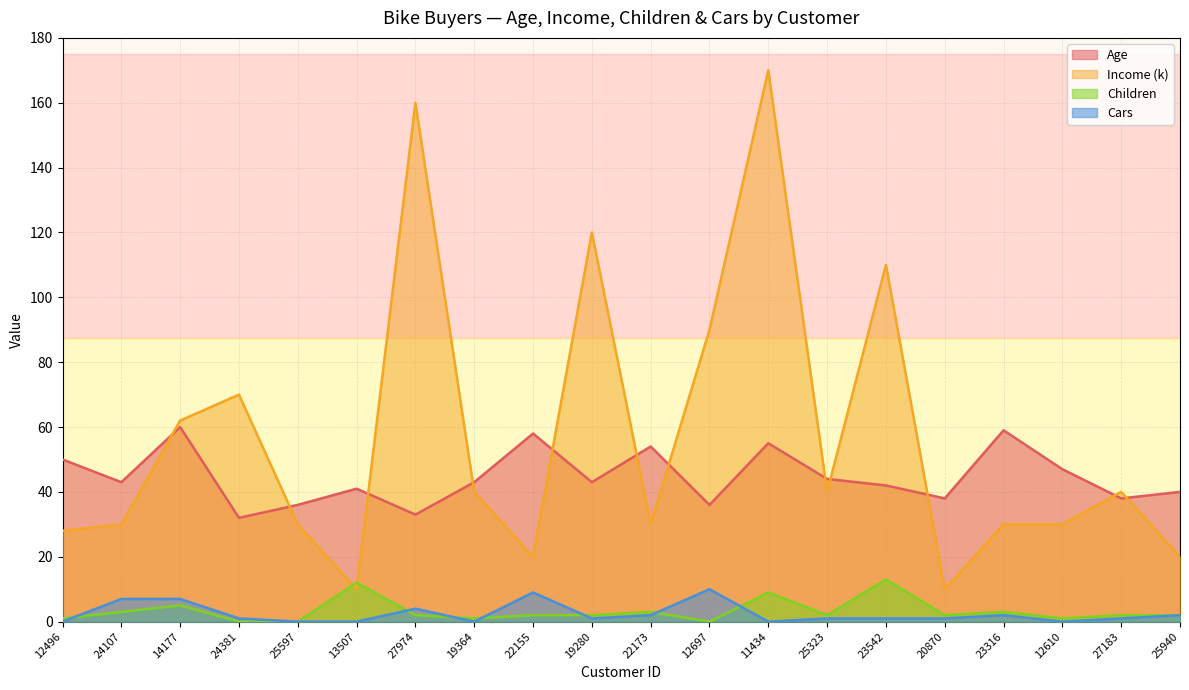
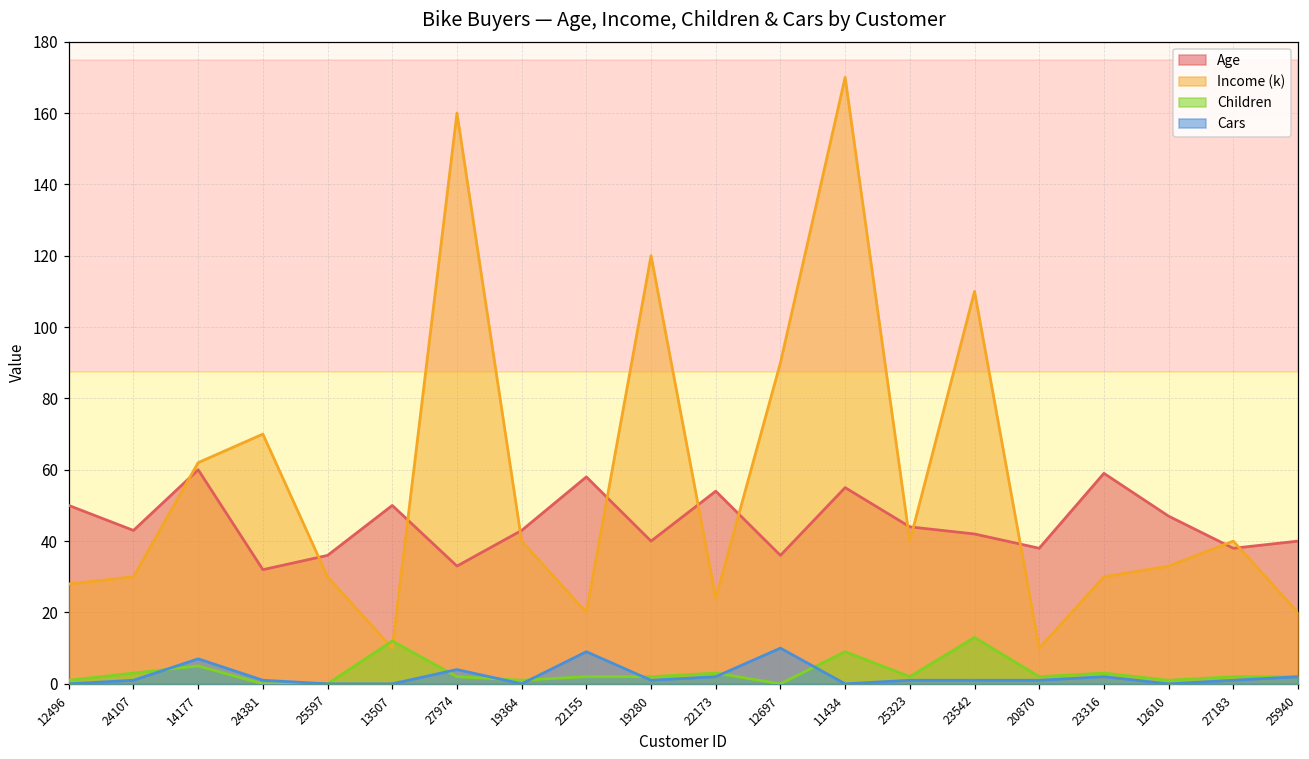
  {
    "Age": {
      "12496": 50,
      "24107": 43,
      "14177": 60,
      "24381": 32,
      "25597": 36,
-     "13507": 41,
+     "13507": 50,
      "27974": 33,
      "19364": 43,
      "22155": 58,
-     "19280": 43,
+     "19280": 40,
      "22173": 54,
      "12697": 36,
      "11434": 55,
      "25323": 44,
      "23542": 42,
      "20870": 38,
      "23316": 59,
      "12610": 47,
      "27183": 38,
      "25940": 40
    },
    "Income (k)": {
      "12496": 28,
      "24107": 30,
      "14177": 62,
      "24381": 70,
      "25597": 30,
      "13507": 10,
      "27974": 160,
      "19364": 40,
      "22155": 20,
      "19280": 120,
-     "22173": 30,
+     "22173": 24,
      "12697": 90,
      "11434": 170,
      "25323": 40,
      "23542": 110,
      "20870": 10,
      "23316": 30,
-     "12610": 30,
+     "12610": 33,
      "27183": 40,
      "25940": 20
    },
    "Children": {
      "12496": 1,
      "24107": 3,
      "14177": 5,
      "24381": 0,
      "13507": 12,
      "27974": 2,
      "19364": 1,
      "22155": 2,
      "19280": 2,
      "22173": 3,
      "12697": 0,
      "11434": 9,
      "25323": 2,
      "23542": 13,
      "20870": 2,
      "23316": 3,
      "12610": 1,
      "27183": 2
    },
    "Cars": {
      "12496": 0,
-     "24107": 7,
+     "24107": 1,
      "14177": 7,
      "24381": 1,
      "13507": 0,
      "27974": 4,
      "19364": 0,
      "22155": 9,
      "19280": 1,
      "22173": 2,
      "12697": 10,
      "11434": 0,
      "25323": 1,
      "23542": 1,
      "20870": 1,
      "23316": 2,
      "12610": 0,
      "27183": 1
    }
  }
